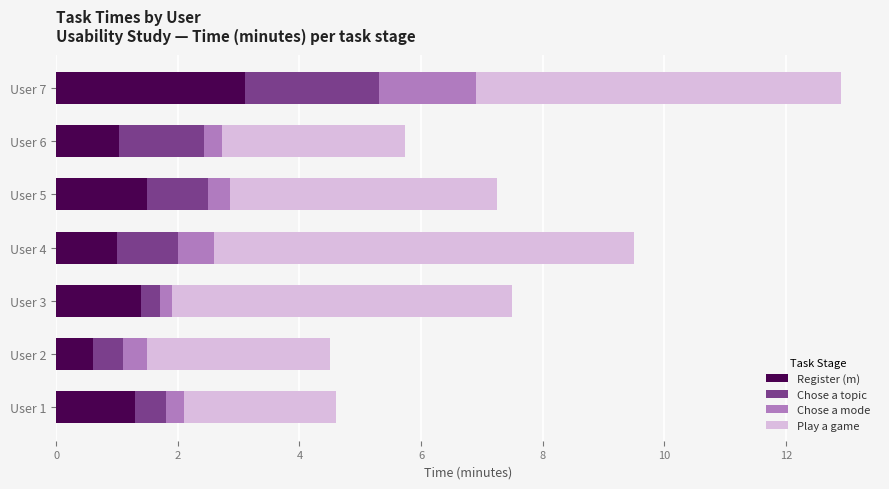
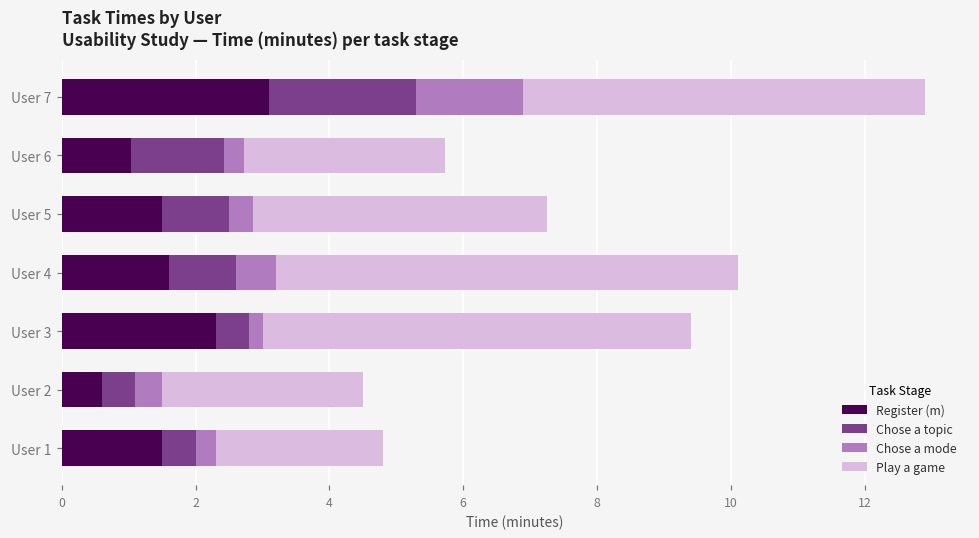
  {
    "Register (m)": {
      "User 7": 3.1,
      "User 6": 1.0,
      "User 5": 1.5,
-     "User 4": 1.0,
-     "User 3": 1.4,
+     "User 4": 1.6,
+     "User 3": 2.3,
      "User 2": 0.6,
-     "User 1": 1.3
+     "User 1": 1.5
    },
    "Chose a topic": {
      "User 7": 2.2,
      "User 6": 1.4,
      "User 5": 1.0,
      "User 4": 1.0,
-     "User 3": 0.3,
+     "User 3": 0.5,
      "User 2": 0.5,
      "User 1": 0.5
    },
    "Chose a mode": {
      "User 7": 1.6,
      "User 6": 0.3,
      "User 5": 0.3,
      "User 4": 0.6,
      "User 3": 0.2,
      "User 2": 0.4,
      "User 1": 0.3
    },
    "Play a game": {
      "User 7": 6.0,
      "User 6": 3.0,
      "User 5": 4.4,
      "User 4": 6.9,
-     "User 3": 5.6,
+     "User 3": 6.4,
      "User 2": 3.0,
      "User 1": 2.5
    }
  }
